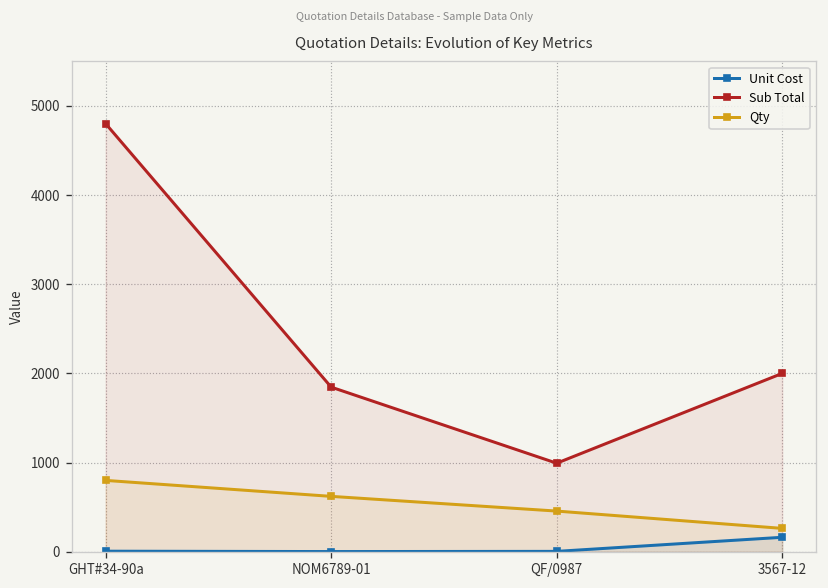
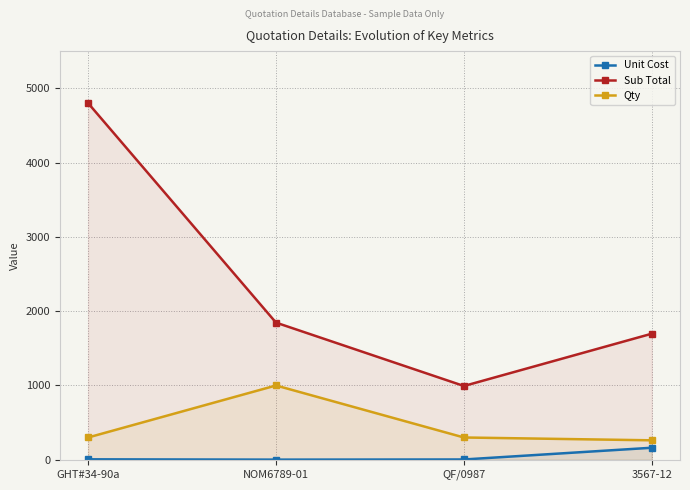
  {
    "Unit Cost": {
      "GHT#34-90a": 0,
      "NOM6789-01": 0,
      "QF/0987": 0,
      "3567-12": 200
    },
    "Sub Total": {
      "GHT#34-90a": 4800,
      "NOM6789-01": 1800,
      "QF/0987": 1000,
-     "3567-12": 2000
+     "3567-12": 1700
    },
    "Qty": {
-     "GHT#34-90a": 800,
-     "NOM6789-01": 600,
-     "QF/0987": 500,
+     "GHT#34-90a": 300,
+     "NOM6789-01": 1000,
+     "QF/0987": 300,
      "3567-12": 300
    }
  }
